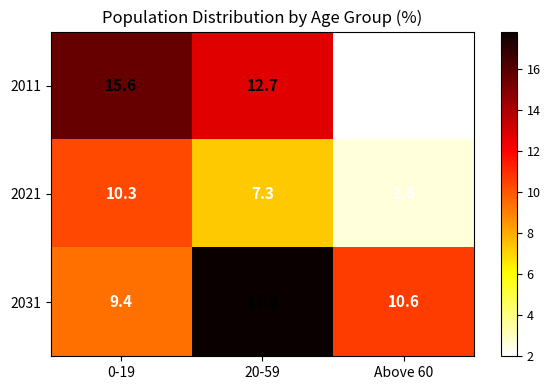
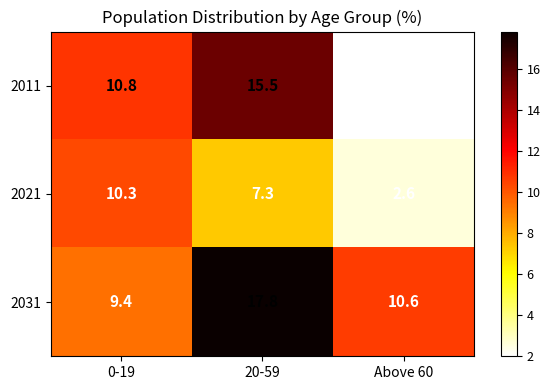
  {
    "2011": {
-     "0-19": 15.6,
-     "20-59": 12.7
+     "0-19": 10.8,
+     "20-59": 15.5
    },
    "2021": {
      "0-19": 10.3,
      "20-59": 7.3
    },
    "2031": {
      "0-19": 9.4,
      "Above 60": 10.6
    }
  }
